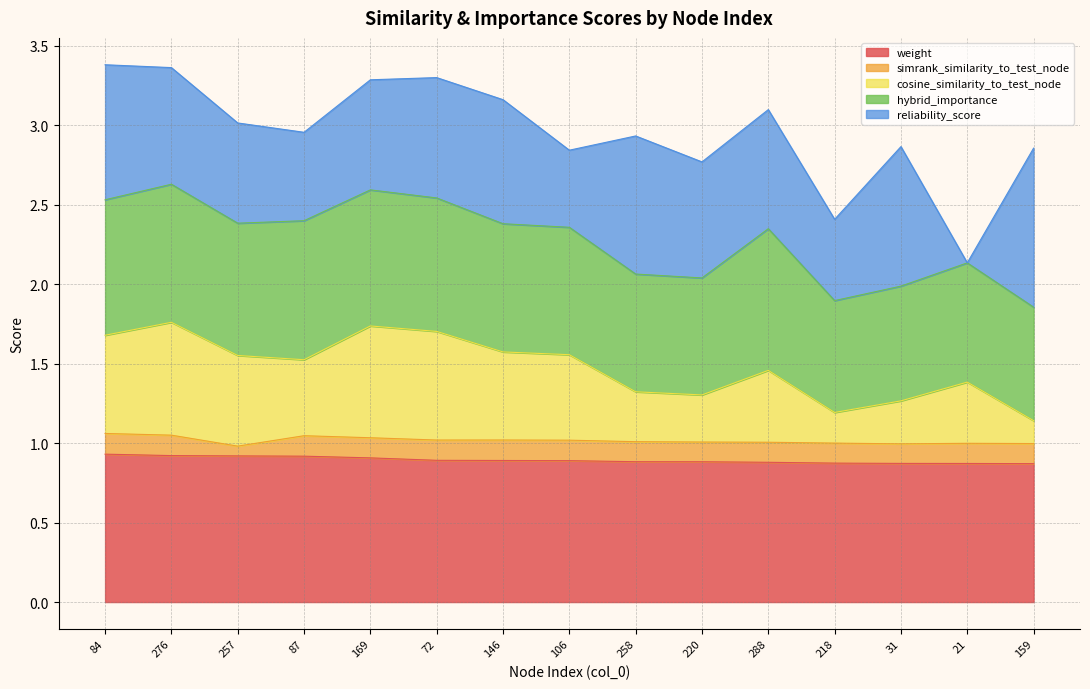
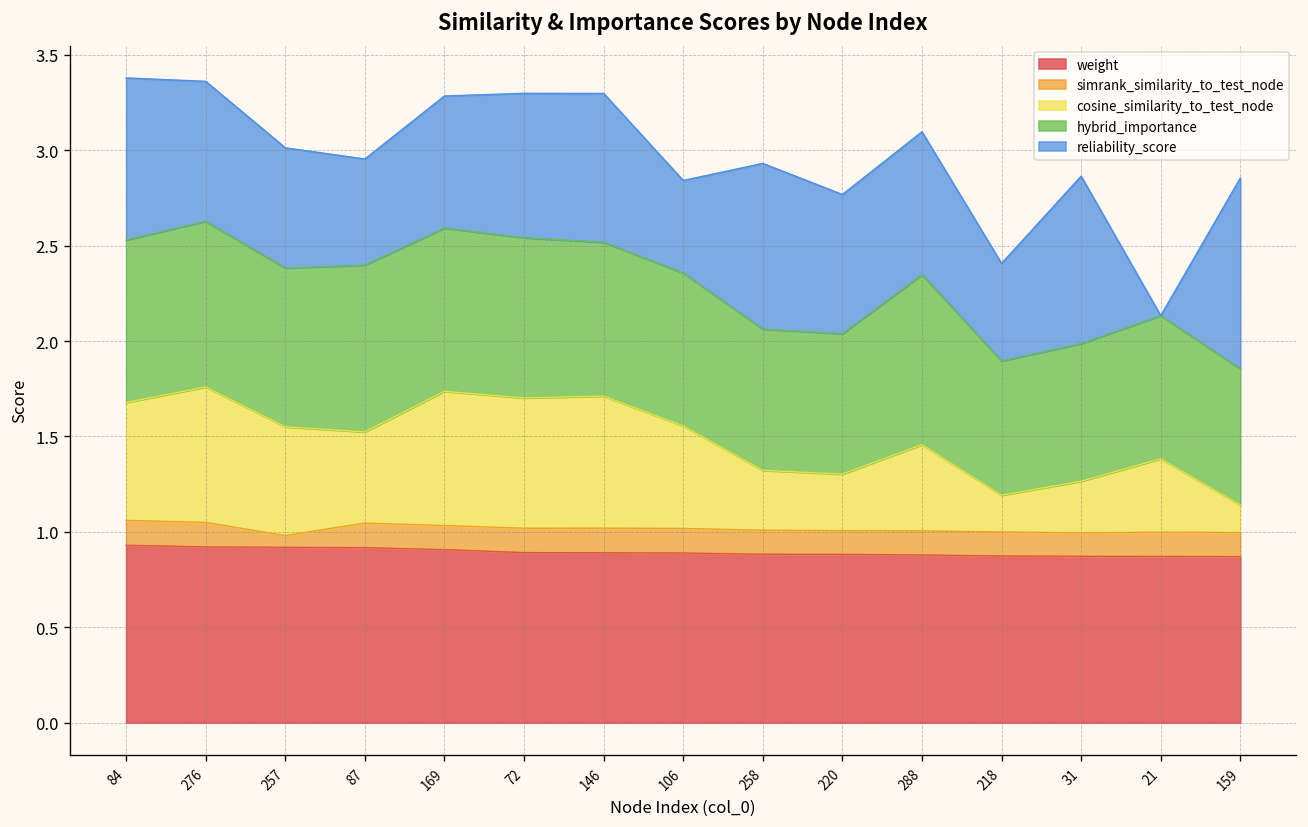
  {
    "weight": {
      "84": 0.93,
      "276": 0.92,
      "257": 0.92,
      "87": 0.92,
      "169": 0.91,
      "72": 0.89,
      "146": 0.89,
      "106": 0.89,
      "258": 0.88,
      "220": 0.88,
      "288": 0.88,
      "218": 0.87,
      "31": 0.87,
      "21": 0.87,
      "159": 0.87
    },
    "simrank_similarity_to_test_node": {
      "84": 0.13,
      "276": 0.13,
      "257": 0.06,
      "87": 0.13,
      "169": 0.13,
      "72": 0.13,
      "146": 0.13,
      "106": 0.13,
      "258": 0.13,
      "220": 0.12,
      "288": 0.13,
      "218": 0.13,
      "31": 0.12,
      "21": 0.13,
      "159": 0.13
    },
    "cosine_similarity_to_test_node": {
      "84": 0.62,
      "276": 0.71,
      "257": 0.57,
      "87": 0.48,
      "169": 0.70,
      "72": 0.68,
-     "146": 0.55,
+     "146": 0.69,
      "106": 0.54,
      "258": 0.31,
      "220": 0.30,
      "288": 0.45,
      "218": 0.19,
      "31": 0.27,
      "21": 0.38,
      "159": 0.14
    },
    "hybrid_importance": {
      "84": 0.85,
      "276": 0.87,
      "257": 0.83,
      "87": 0.87,
      "169": 0.86,
      "72": 0.84,
      "146": 0.81,
      "106": 0.80,
      "258": 0.74,
      "220": 0.74,
      "288": 0.89,
      "218": 0.70,
      "31": 0.72,
      "159": 0.71
    },
    "reliability_score": {
      "84": 0.85,
      "276": 0.73,
      "257": 0.63,
      "87": 0.56,
      "169": 0.69,
      "72": 0.76,
      "146": 0.78,
      "106": 0.48,
      "258": 0.87,
      "220": 0.73,
      "288": 0.75,
      "218": 0.51,
      "31": 0.88,
      "159": 1.00
    }
  }
